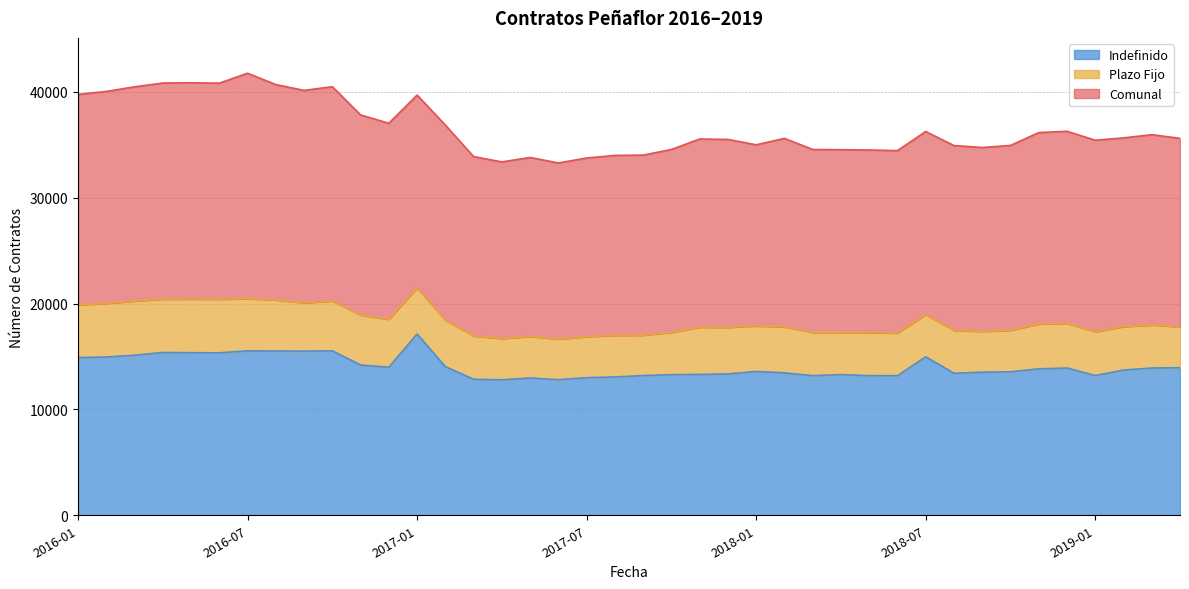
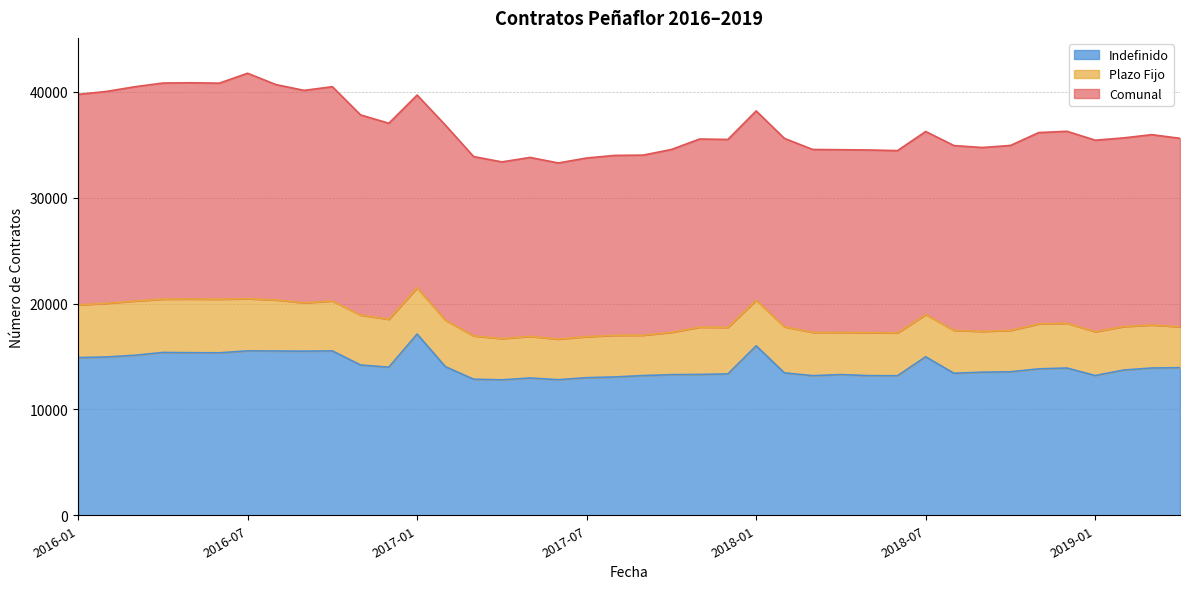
  {
    "Indefinido": {
      "2016-01": 14900,
      "2016-07": 15500,
      "2017-01": 17100,
      "2017-07": 13000,
-     "2018-01": 13600,
+     "2018-01": 16000,
      "2018-07": 15000,
      "2019-01": 13200
    },
    "Plazo Fijo": {
      "2016-01": 5000,
      "2016-07": 4900,
      "2017-01": 4400,
      "2017-07": 3900,
      "2018-01": 4300,
      "2018-07": 4000,
      "2019-01": 4100
    },
    "Comunal": {
      "2016-01": 19900,
      "2016-07": 21300,
      "2017-01": 18200,
      "2017-07": 16900,
-     "2018-01": 17100,
+     "2018-01": 17900,
      "2018-07": 17300,
      "2019-01": 18100
    }
  }
